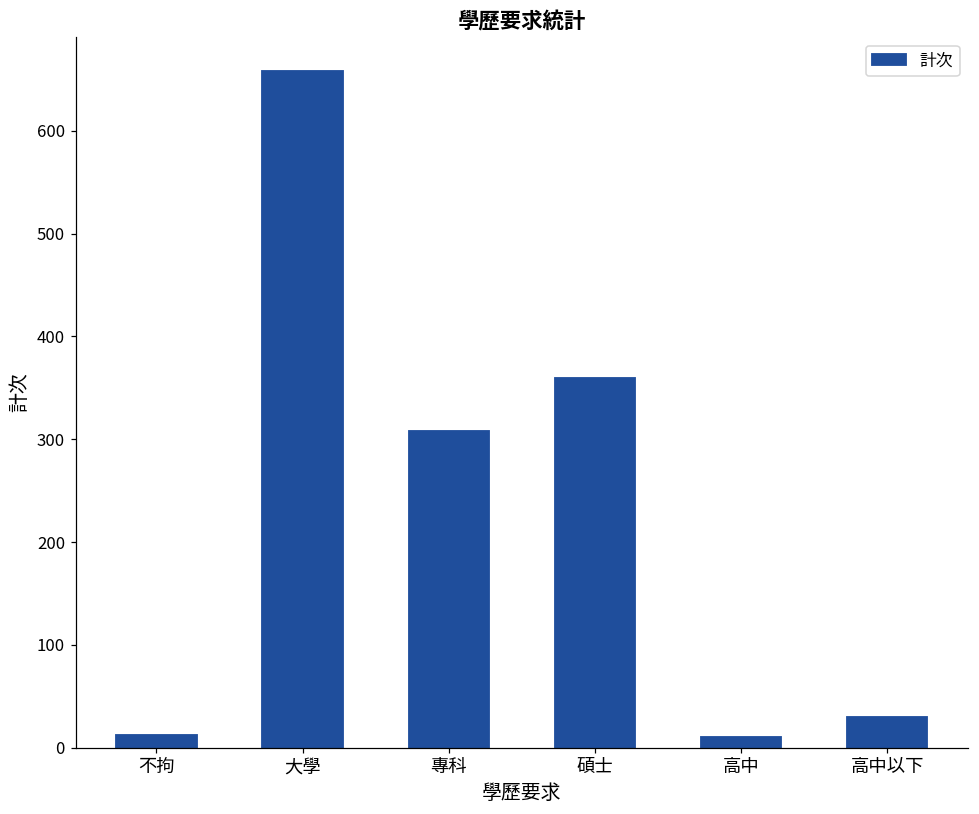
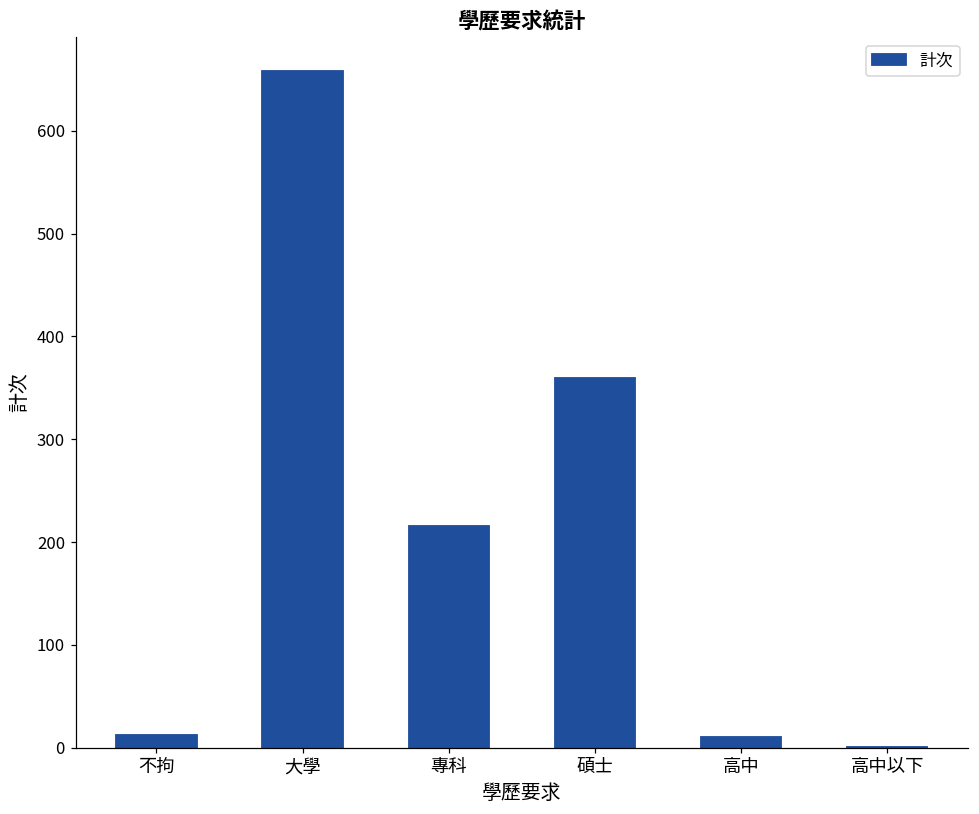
  {
    "不拘": 10,
    "大學": 660,
-   "專科": 310,
+   "專科": 220,
    "碩士": 360,
    "高中": 10,
-   "高中以下": 30
+   "高中以下": 0
  }
